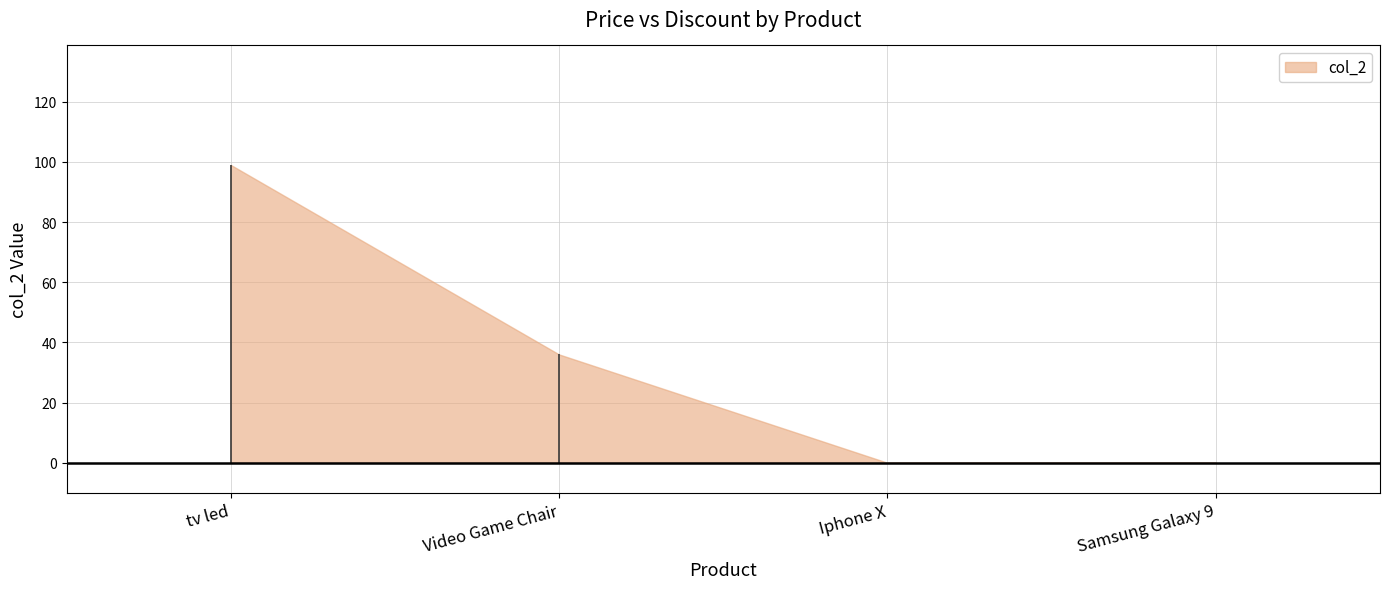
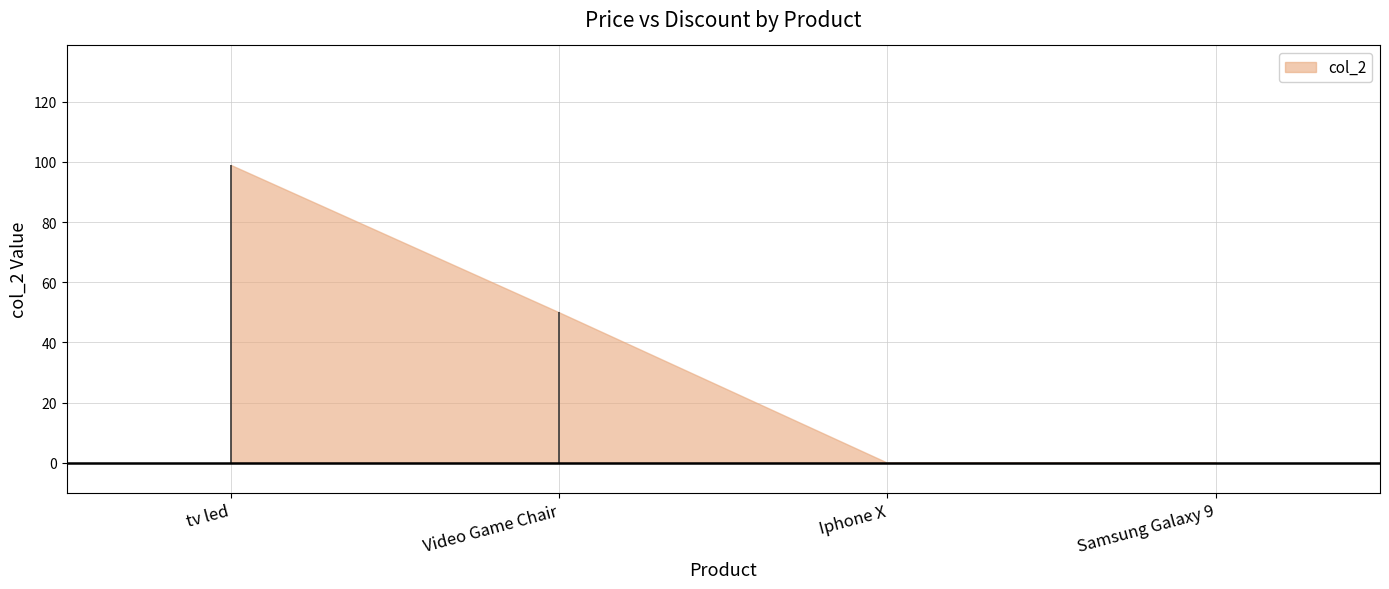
  {
    "tv led": 99,
-   "Video Game Chair": 36,
+   "Video Game Chair": 50,
    "Iphone X": 0,
    "Samsung Galaxy 9": 0
  }
